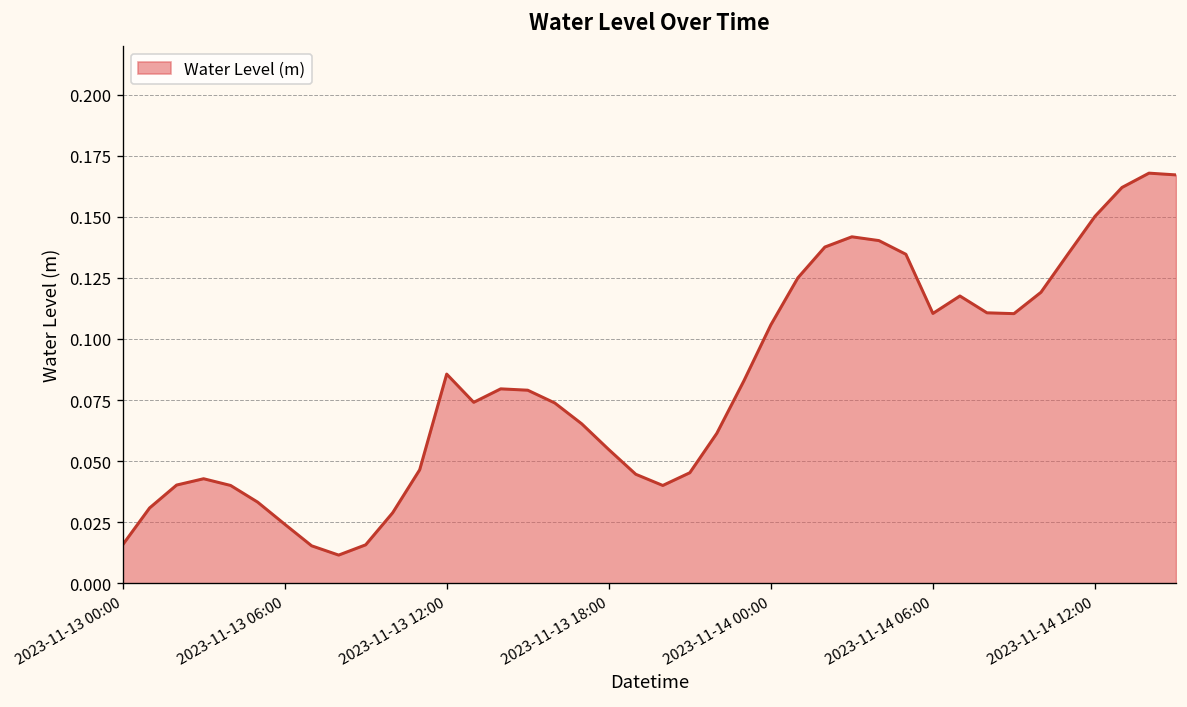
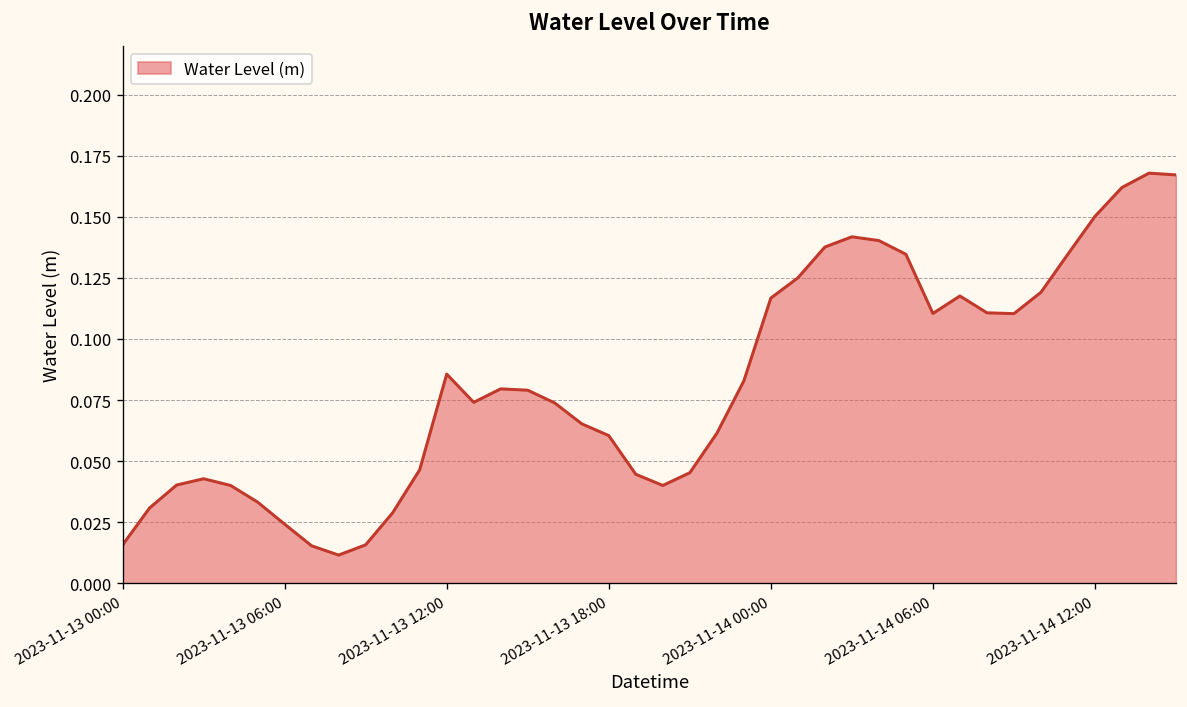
  {
    "2023-11-13 00:00": 0.016,
    "2023-11-13 06:00": 0.024,
    "2023-11-13 12:00": 0.086,
-   "2023-11-13 18:00": 0.055,
-   "2023-11-14 00:00": 0.106,
+   "2023-11-13 18:00": 0.060,
+   "2023-11-14 00:00": 0.117,
    "2023-11-14 06:00": 0.110,
    "2023-11-14 12:00": 0.150
  }
